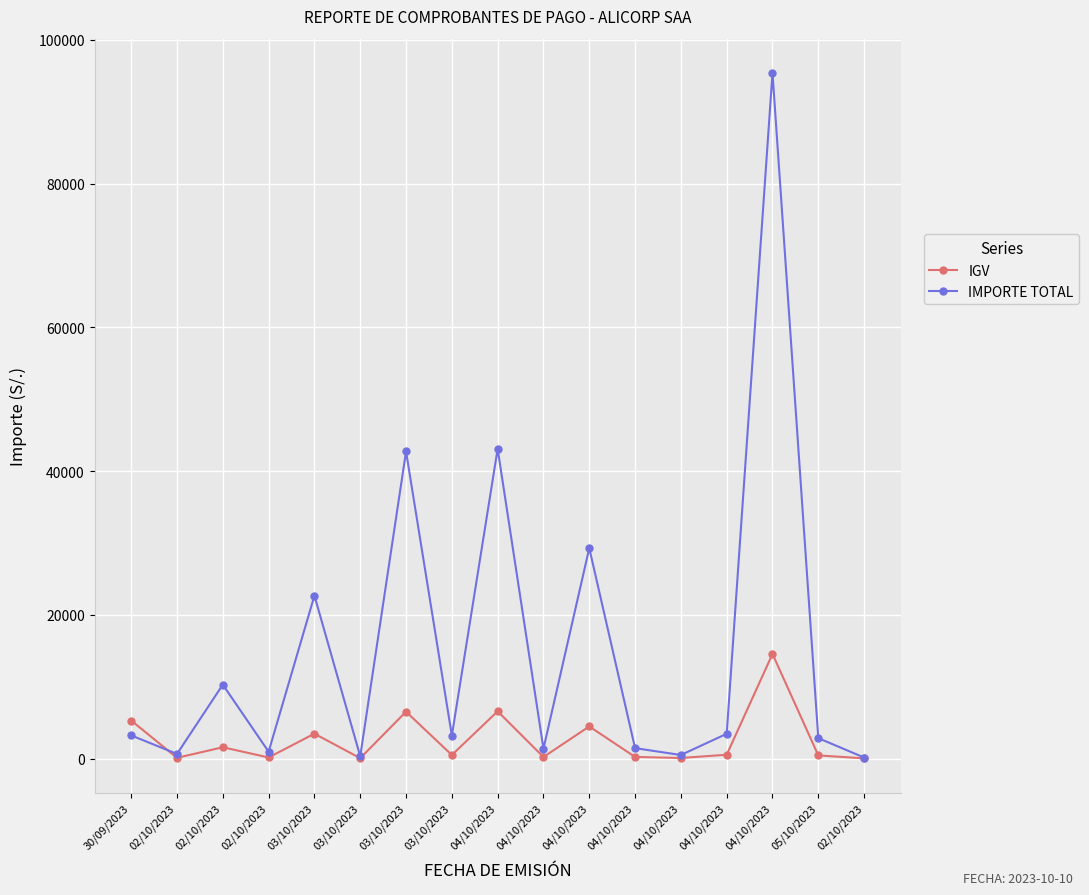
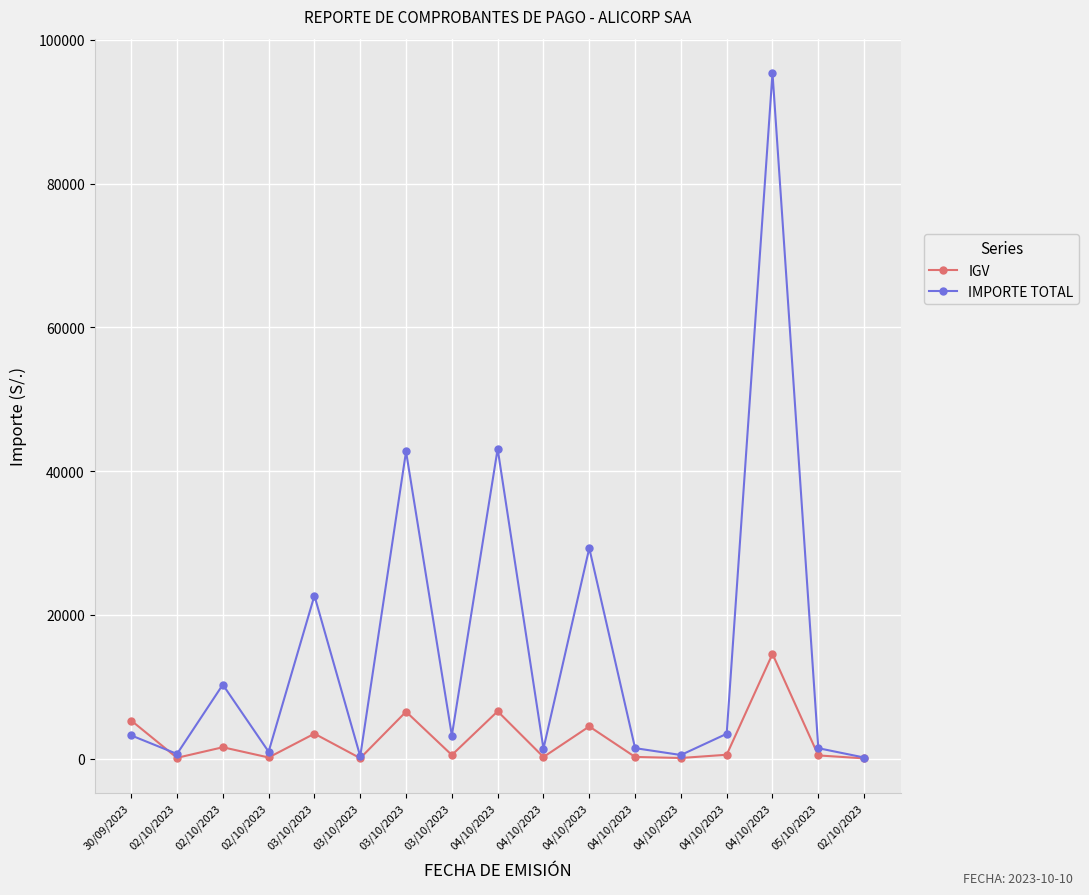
  {
    "IGV": {
      "30/09/2023": 5000,
      "05/10/2023": 0
    },
    "IMPORTE TOTAL": {
      "30/09/2023": 3000,
-     "05/10/2023": 3000
+     "05/10/2023": 1000
    }
  }
